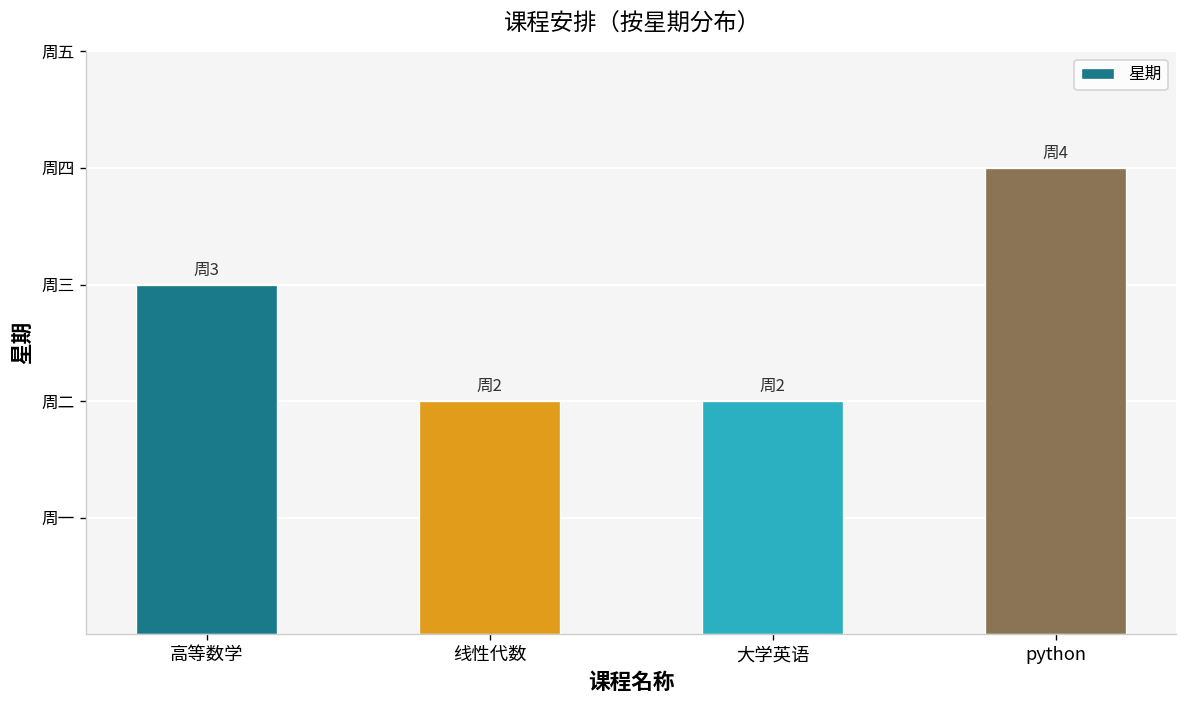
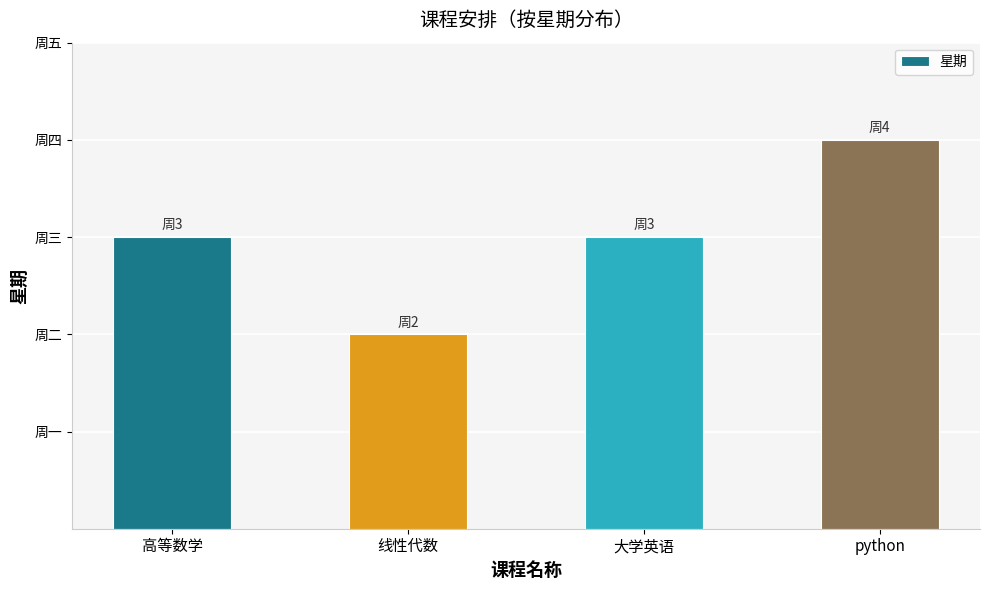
  {
-   "大学英语": 2
+   "大学英语": 3
  }
